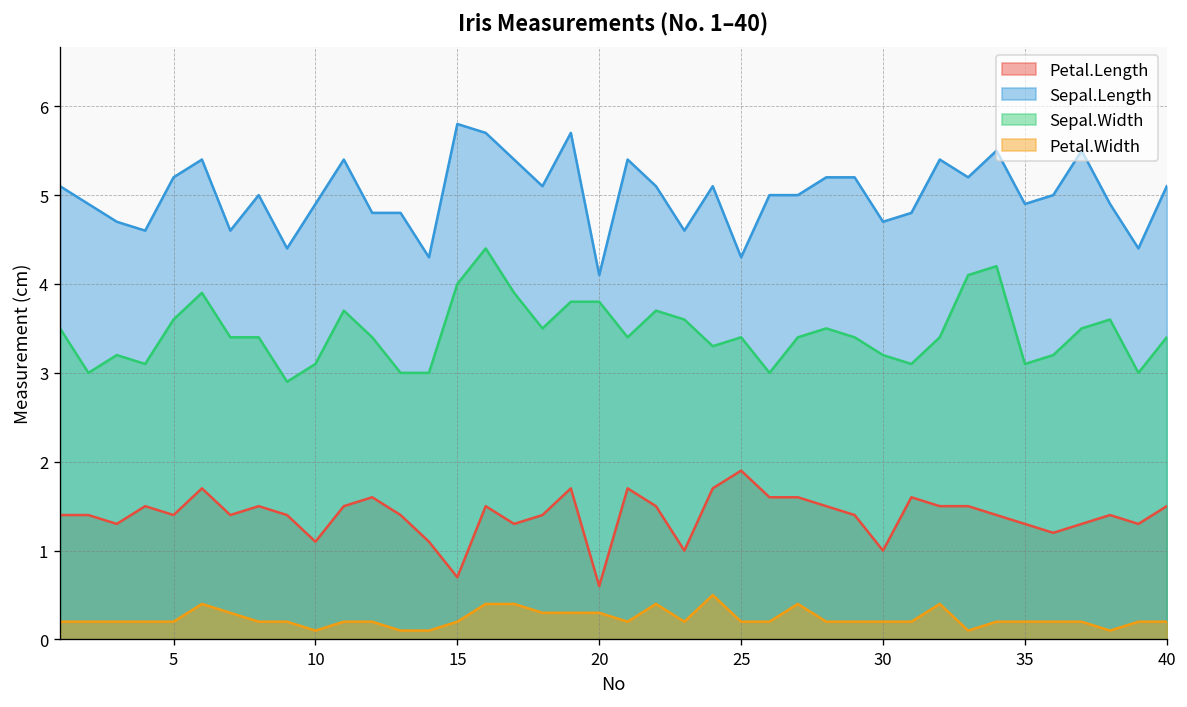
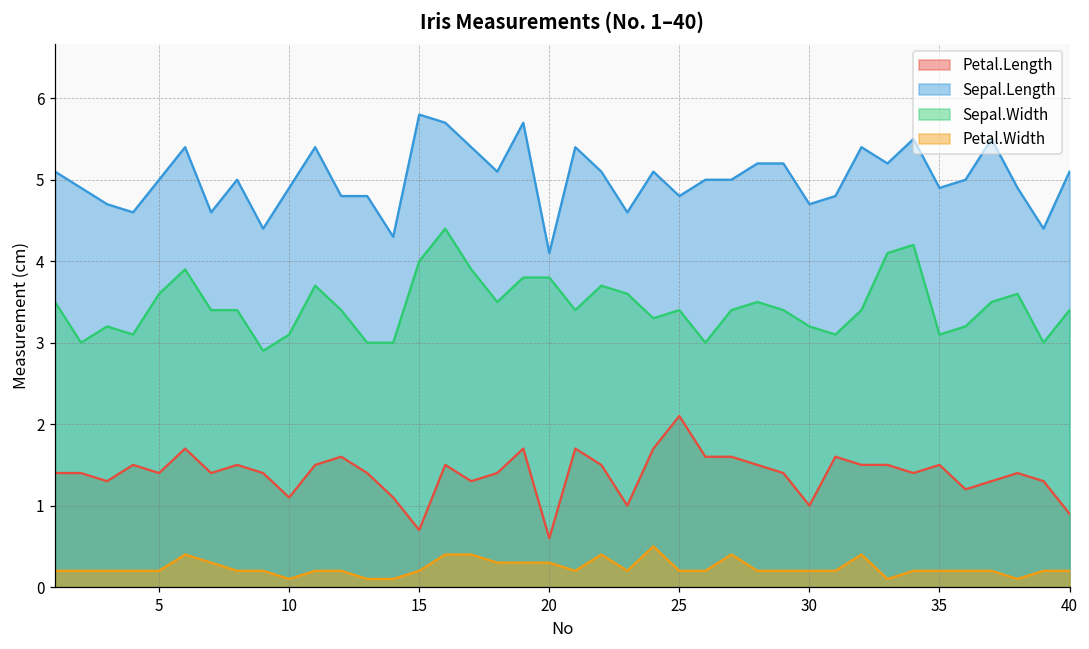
  {
    "Petal.Length": {
      "5": 1.4,
      "10": 1.1,
      "15": 0.7,
      "20": 0.6,
-     "25": 1.9,
+     "25": 2.1,
      "30": 1.0,
-     "35": 1.3,
-     "40": 1.5
+     "35": 1.5,
+     "40": 0.9
    },
    "Sepal.Length": {
-     "5": 5.2,
+     "5": 5.0,
      "10": 4.9,
      "15": 5.8,
      "20": 4.1,
-     "25": 4.3,
+     "25": 4.8,
      "30": 4.7,
      "35": 4.9,
      "40": 5.1
    },
    "Sepal.Width": {
      "5": 3.6,
      "10": 3.1,
      "15": 4.0,
      "20": 3.8,
      "25": 3.4,
      "30": 3.2,
      "35": 3.1,
      "40": 3.4
    },
    "Petal.Width": {
      "5": 0.2,
      "10": 0.1,
      "15": 0.2,
      "20": 0.3,
      "25": 0.2,
      "30": 0.2,
      "35": 0.2,
      "40": 0.2
    }
  }
